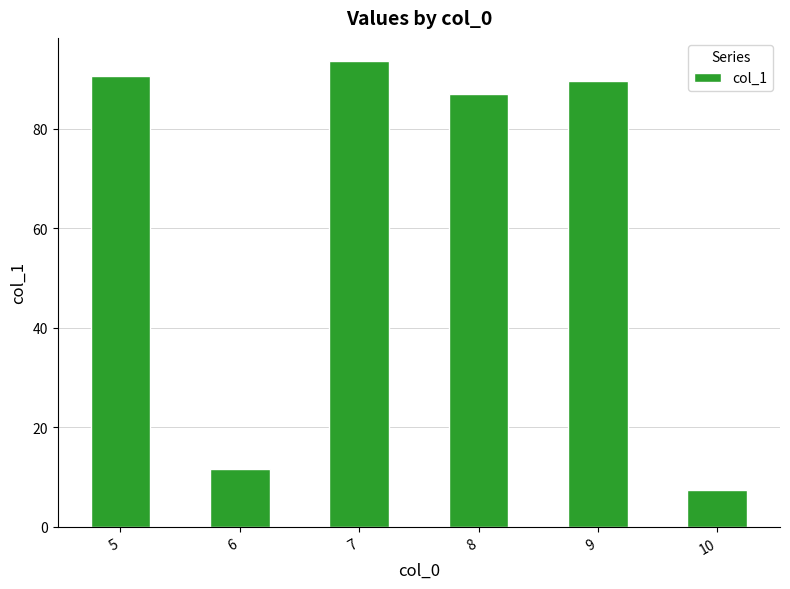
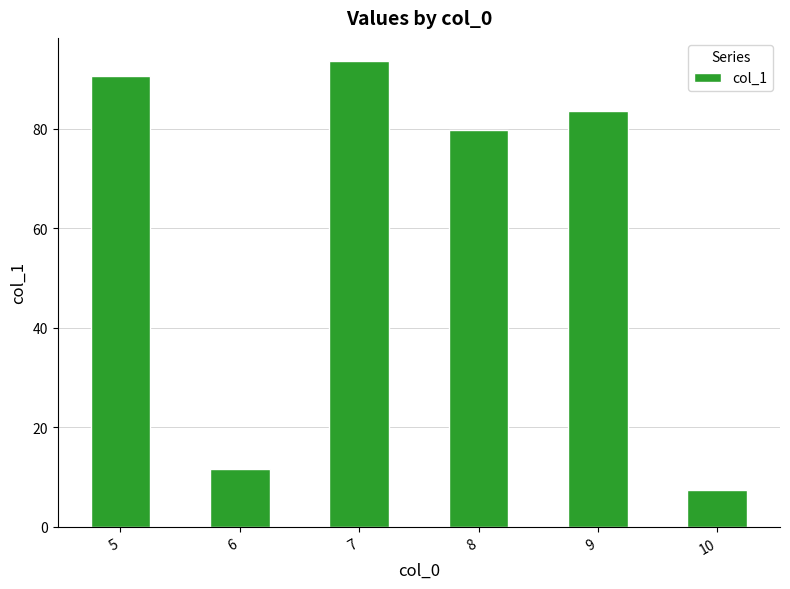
  {
    "5": 91,
    "6": 12,
    "7": 94,
-   "8": 87,
-   "9": 89,
+   "8": 80,
+   "9": 84,
    "10": 7
  }
